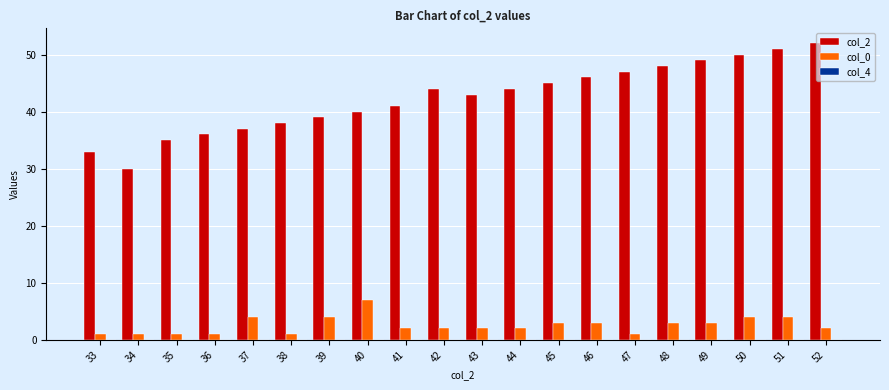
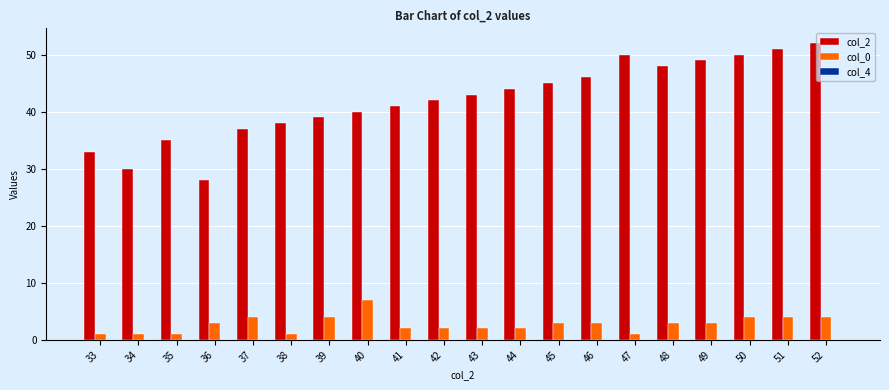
  {
    "col_2": {
      "33": 33,
      "34": 30,
      "35": 35,
-     "36": 36,
+     "36": 28,
      "37": 37,
      "38": 38,
      "39": 39,
      "40": 40,
      "41": 41,
-     "42": 44,
+     "42": 42,
      "43": 43,
      "44": 44,
      "45": 45,
      "46": 46,
-     "47": 47,
+     "47": 50,
      "48": 48,
      "49": 49,
      "50": 50,
      "51": 51,
      "52": 52
    },
    "col_0": {
      "33": 1,
      "34": 1,
      "35": 1,
-     "36": 1,
+     "36": 3,
      "37": 4,
      "38": 1,
      "39": 4,
      "40": 7,
      "41": 2,
      "42": 2,
      "43": 2,
      "44": 2,
      "45": 3,
      "46": 3,
      "47": 1,
      "48": 3,
      "49": 3,
      "50": 4,
      "51": 4,
-     "52": 2
+     "52": 4
    },
    "col_4": {
      "33": 0,
      "34": 0,
      "35": 0,
      "36": 0,
      "37": 0,
      "38": 0,
      "39": 0,
      "40": 0,
      "41": 0,
      "42": 0,
      "43": 0,
      "44": 0,
      "45": 0,
      "46": 0,
      "47": 0,
      "48": 0,
      "49": 0,
      "50": 0,
      "51": 0,
      "52": 0
    }
  }
